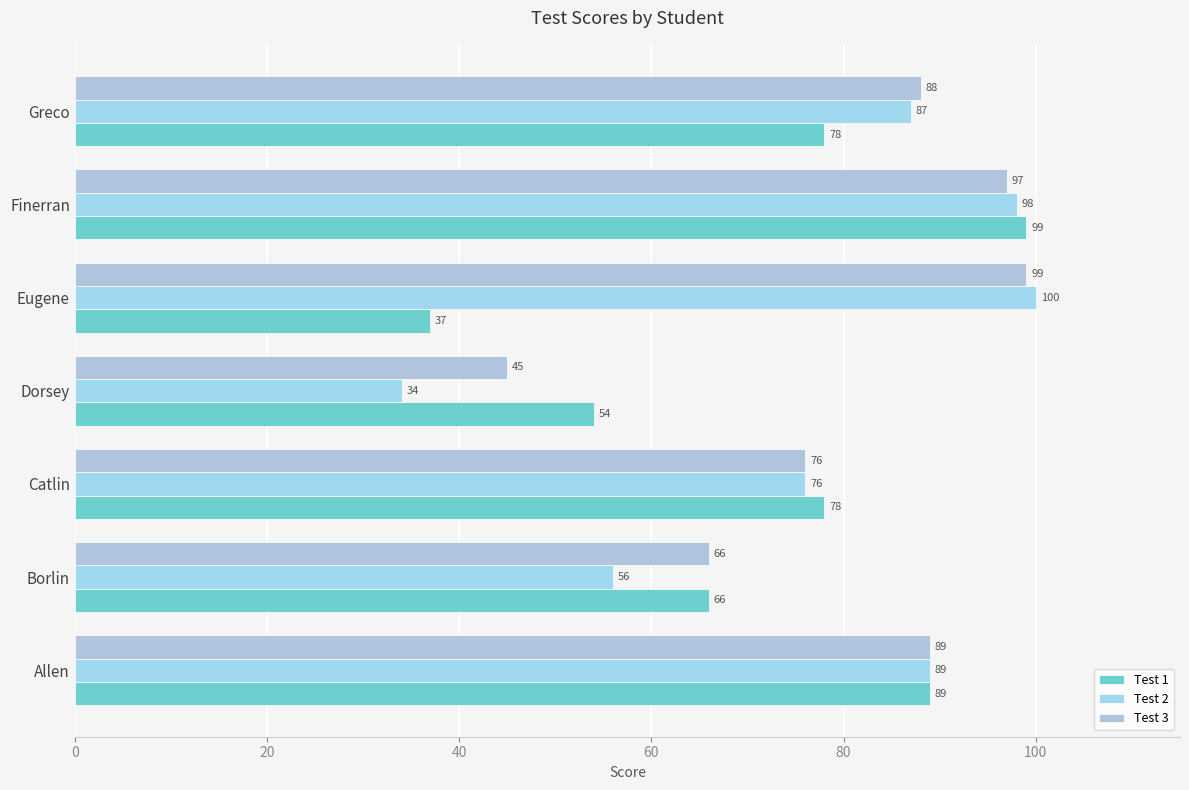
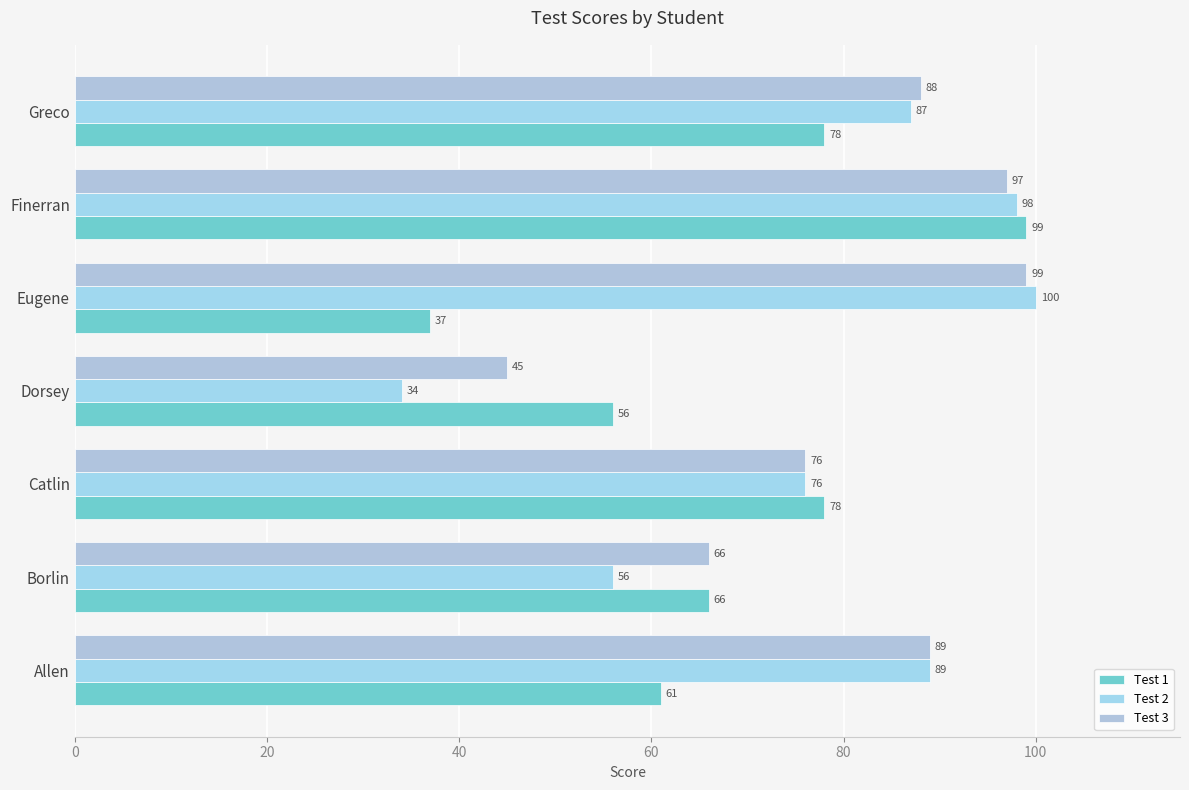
  {
    "Test 1": {
      "Greco": 78,
      "Finerran": 99,
      "Eugene": 37,
-     "Dorsey": 54,
+     "Dorsey": 56,
      "Catlin": 78,
      "Borlin": 66,
-     "Allen": 89
+     "Allen": 61
    }
  }
